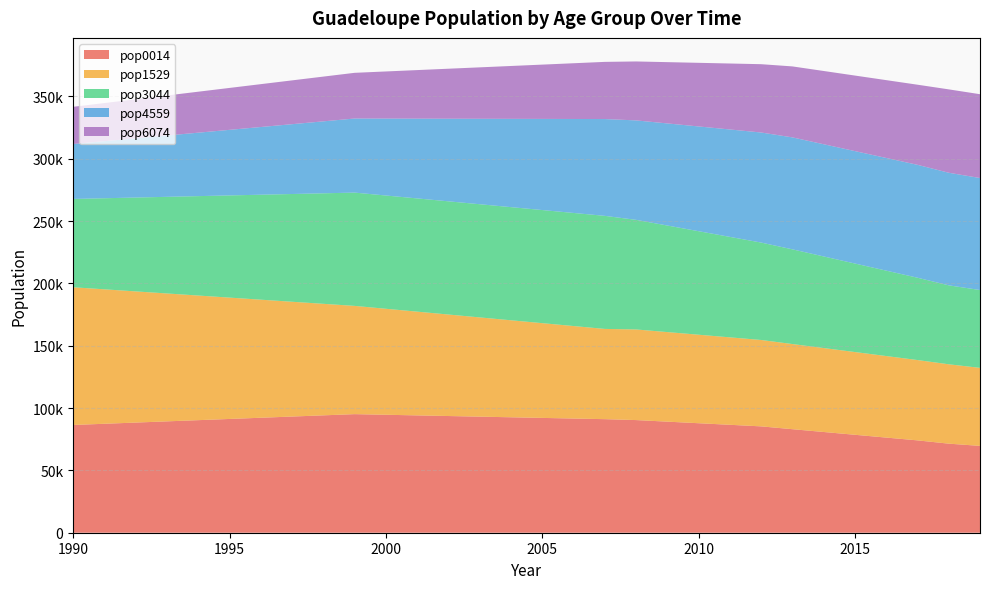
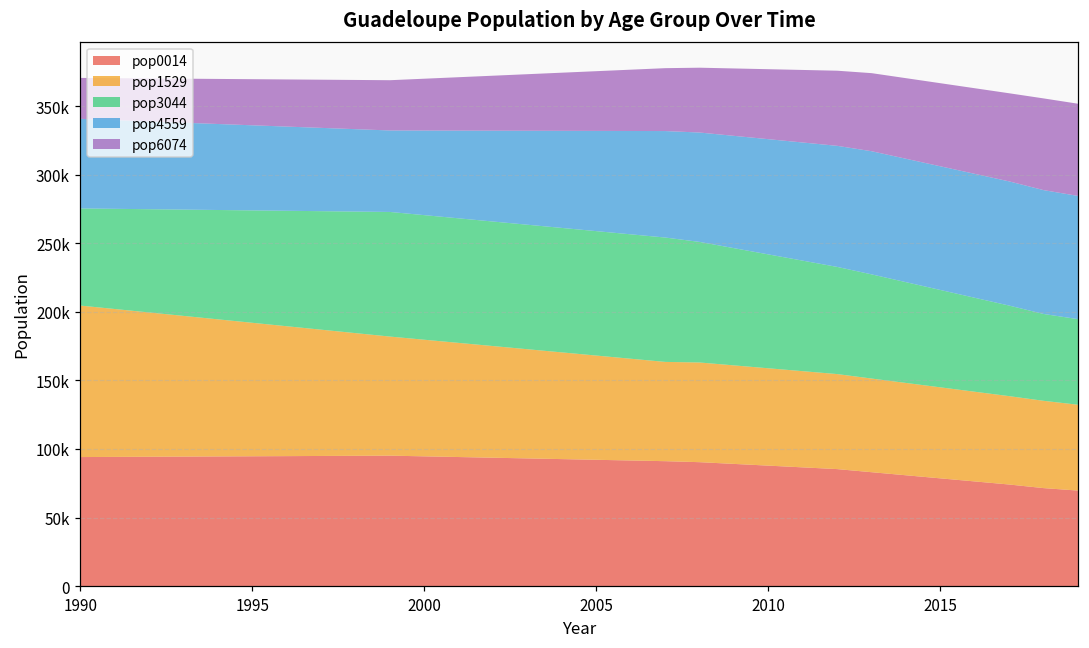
  {
    "pop0014": {
-     "1990": 86000
+     "1990": 94000
    },
    "pop1529": {
      "1990": 110000
    },
    "pop3044": {
      "1990": 71000
    },
    "pop4559": {
-     "1990": 44000
+     "1990": 65000
    },
    "pop6074": {
      "1990": 30000
    }
  }
